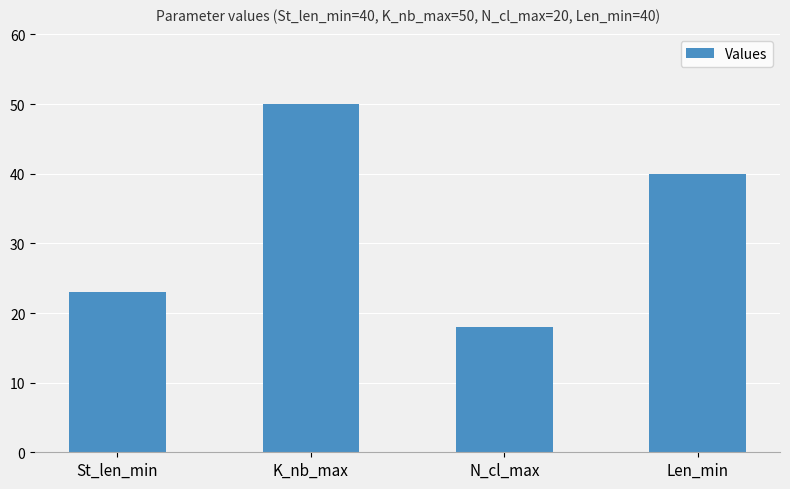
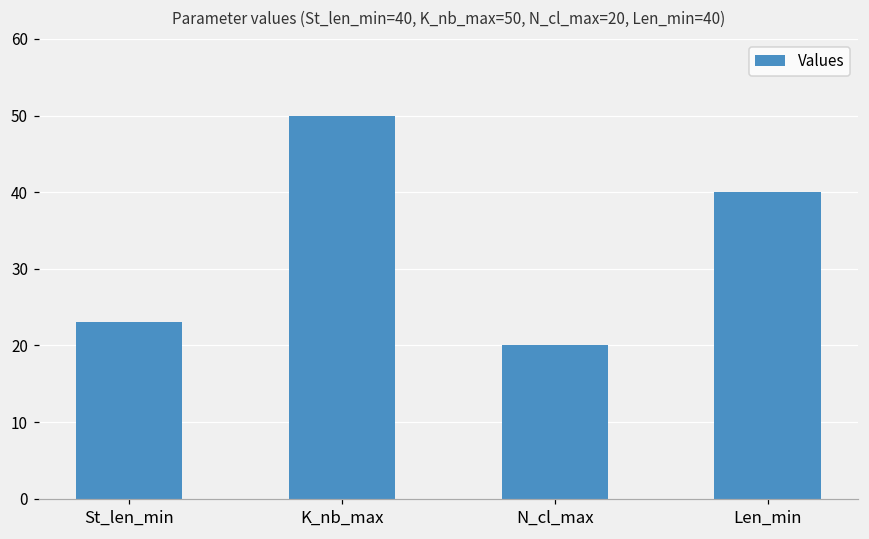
  {
    "St_len_min": 23,
    "K_nb_max": 50,
-   "N_cl_max": 18,
+   "N_cl_max": 20,
    "Len_min": 40
  }
